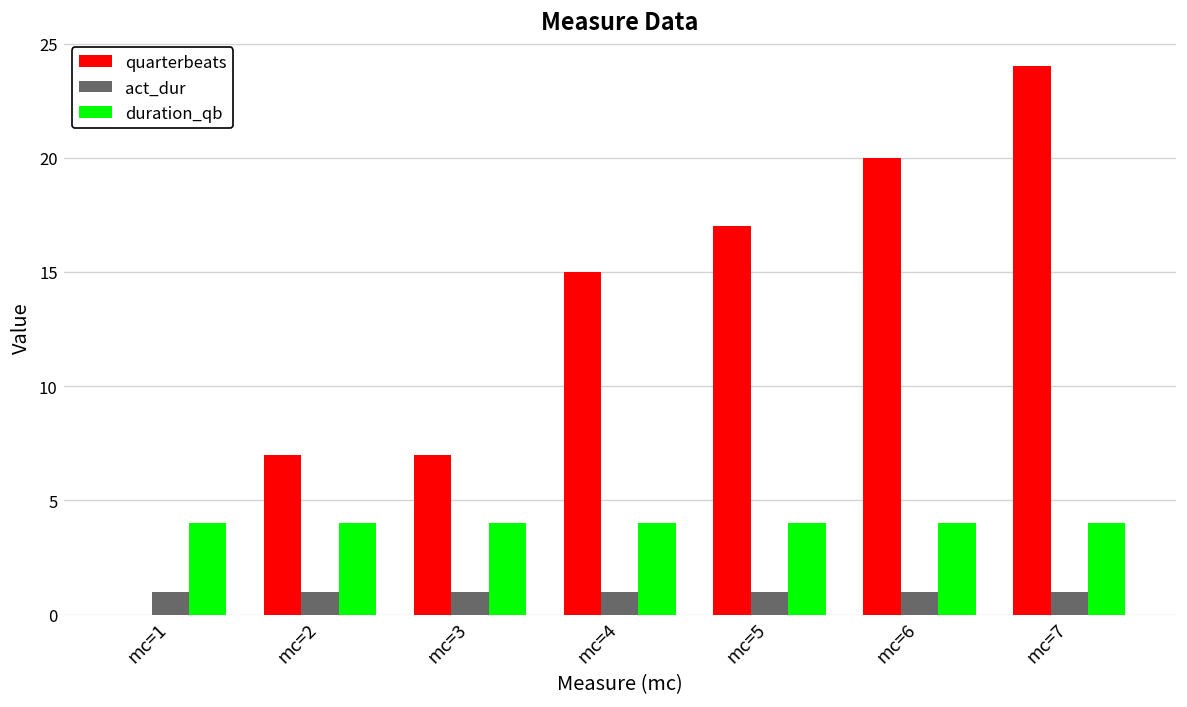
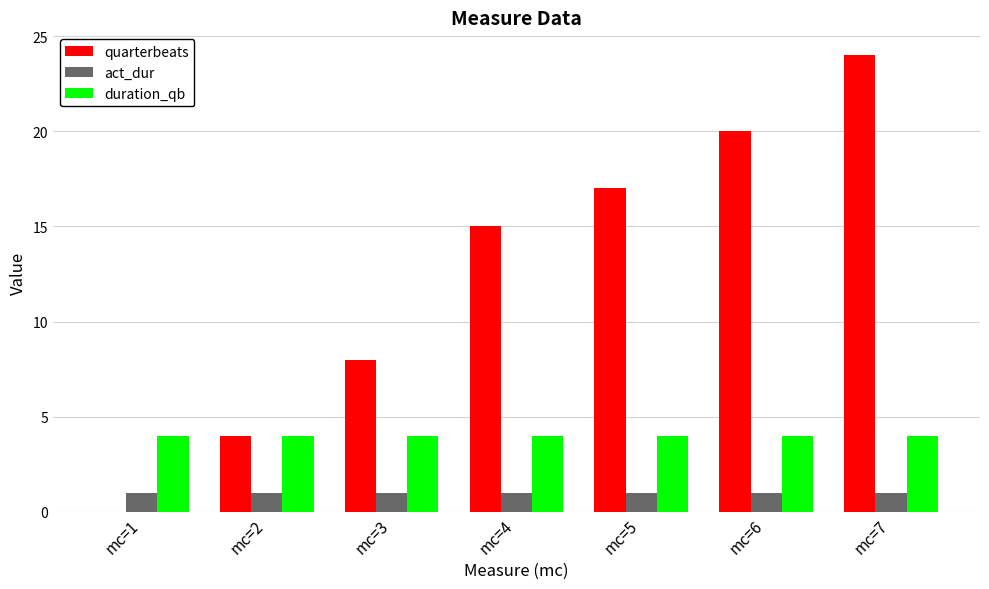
  {
    "quarterbeats": {
      "mc=1": 0,
-     "mc=2": 7,
-     "mc=3": 7,
+     "mc=2": 4,
+     "mc=3": 8,
      "mc=4": 15,
      "mc=5": 17,
      "mc=6": 20,
      "mc=7": 24
    },
    "act_dur": {
      "mc=1": 1,
      "mc=2": 1,
      "mc=3": 1,
      "mc=4": 1,
      "mc=5": 1,
      "mc=6": 1,
      "mc=7": 1
    },
    "duration_qb": {
      "mc=1": 4,
      "mc=2": 4,
      "mc=3": 4,
      "mc=4": 4,
      "mc=5": 4,
      "mc=6": 4,
      "mc=7": 4
    }
  }
